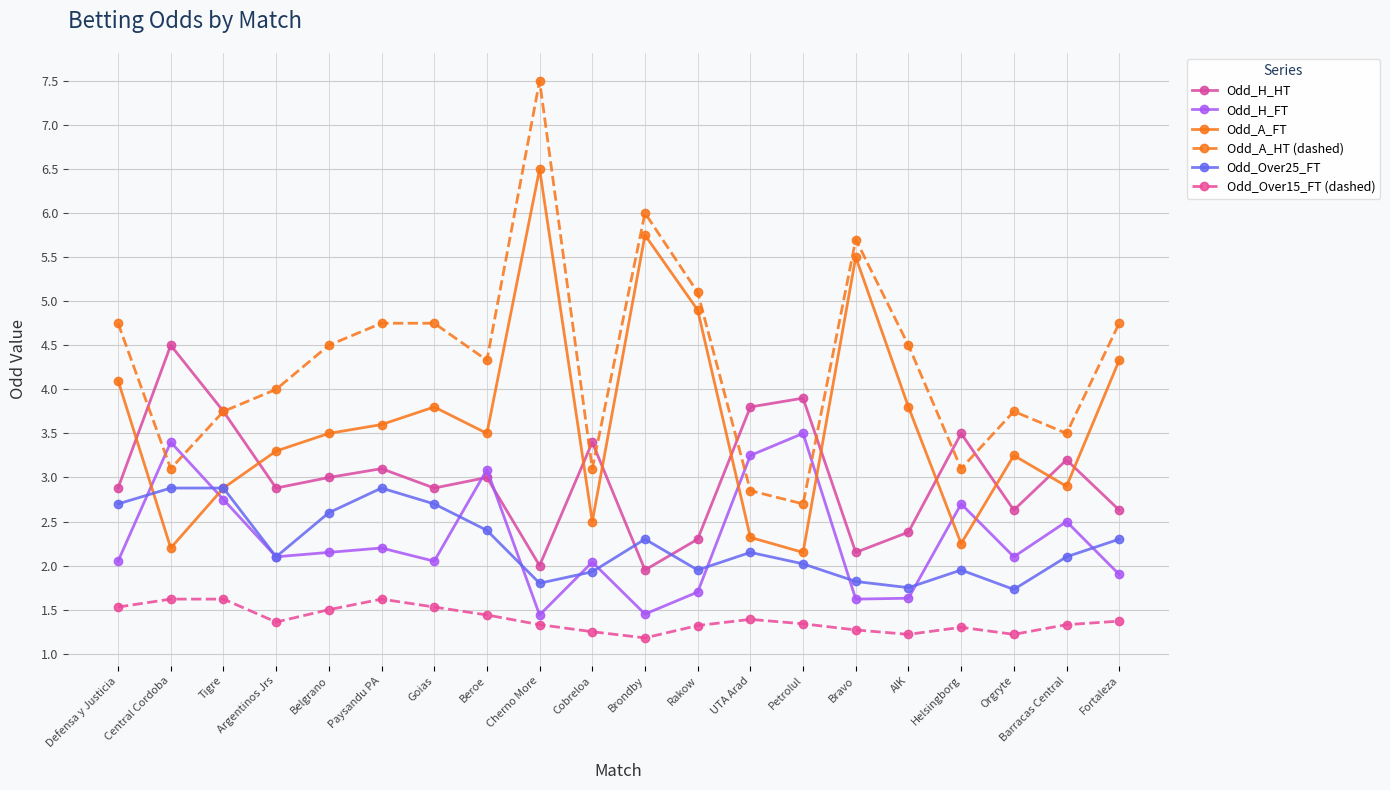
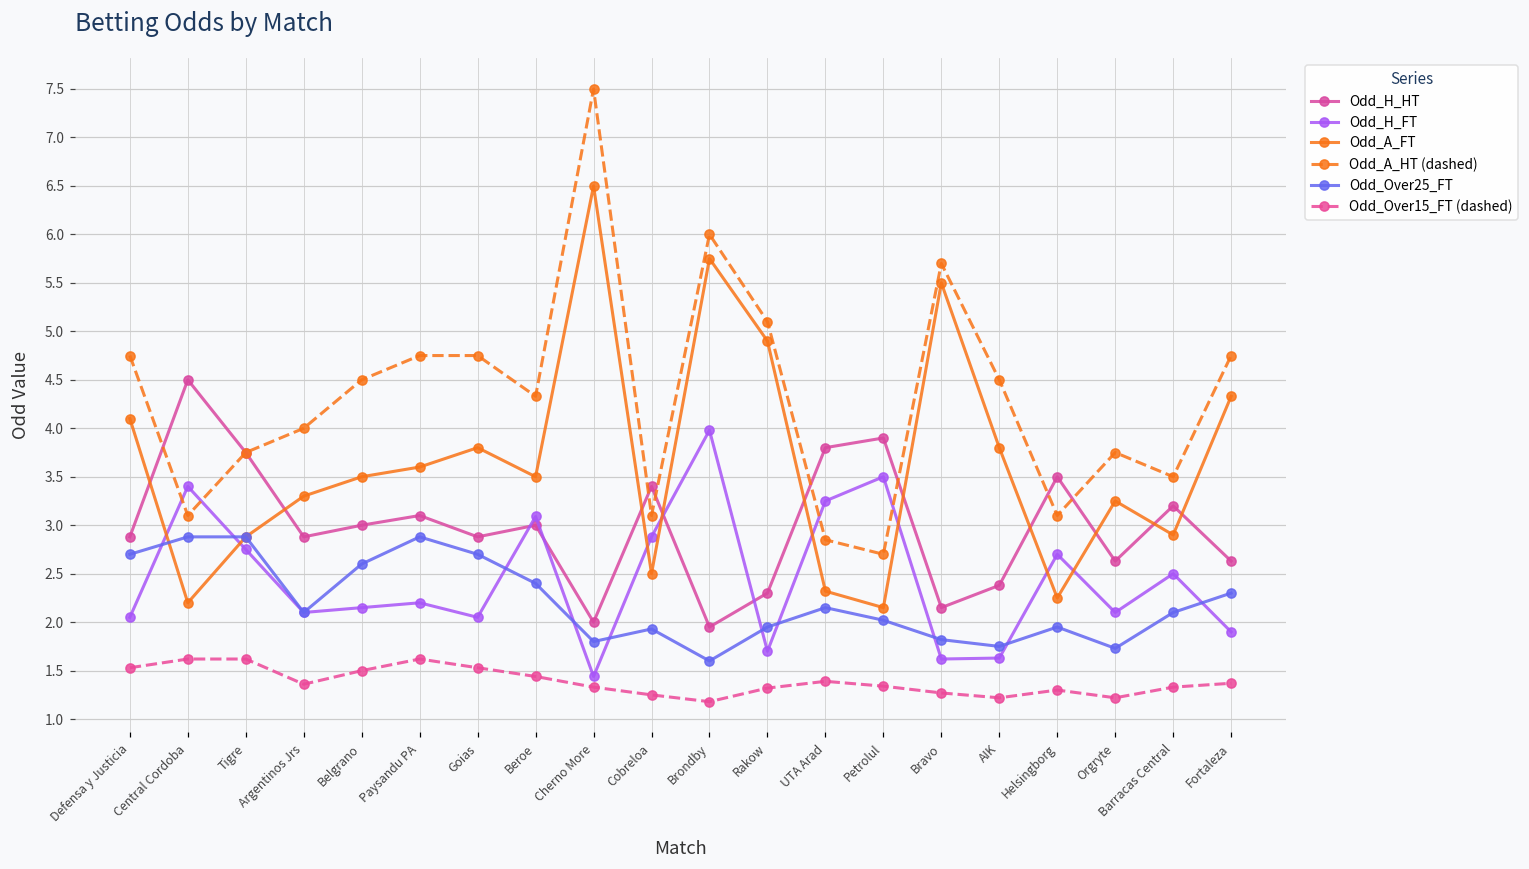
  {
    "Odd_H_FT": {
      "Defensa y Justicia": 2.1,
      "Central Cordoba": 3.4,
      "Tigre": 2.8,
      "Belgrano": 2.2,
      "Paysandu PA": 2.2,
      "Goias": 2.1,
      "Beroe": 3.1,
      "Cherno More": 1.4,
-     "Cobreloa": 2.0,
-     "Brondby": 1.5,
+     "Cobreloa": 2.9,
+     "Brondby": 4.0,
      "Rakow": 1.7,
      "UTA Arad": 3.3,
      "Petrolul": 3.5,
      "Bravo": 1.6,
      "AIK": 1.6,
      "Helsingborg": 2.7,
      "Orgryte": 2.1,
      "Barracas Central": 2.5,
      "Fortaleza": 1.9
    },
    "Odd_Over25_FT": {
      "Defensa y Justicia": 2.7,
      "Central Cordoba": 2.9,
      "Belgrano": 2.6,
      "Paysandu PA": 2.9,
      "Goias": 2.7,
      "Beroe": 2.4,
      "Cherno More": 1.8,
      "Cobreloa": 1.9,
-     "Brondby": 2.3,
+     "Brondby": 1.6,
      "Rakow": 2.0,
      "UTA Arad": 2.2,
      "Petrolul": 2.0,
      "Bravo": 1.8,
      "AIK": 1.8,
      "Helsingborg": 2.0,
      "Orgryte": 1.7,
      "Barracas Central": 2.1,
      "Fortaleza": 2.3
    }
  }
